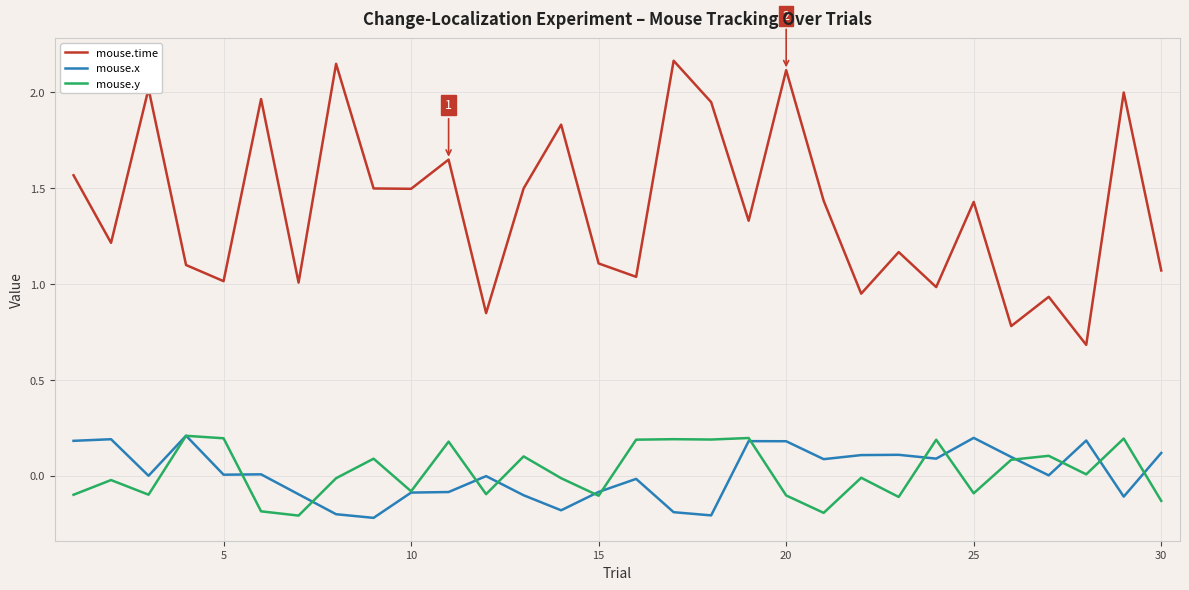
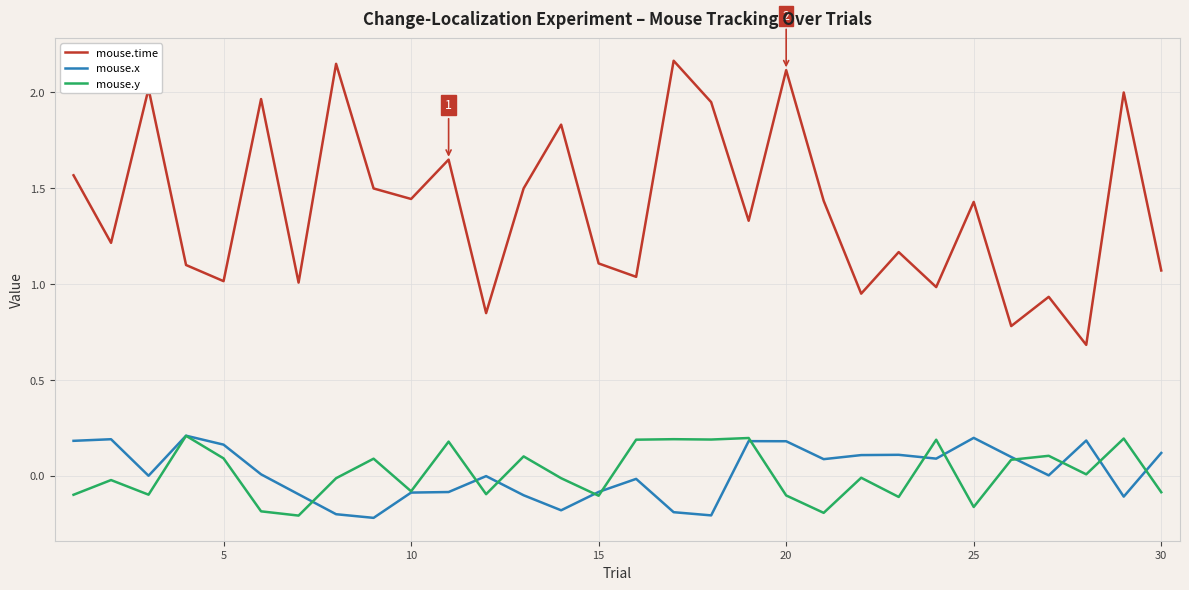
  {
    "mouse.time": {
      "5": 1.02,
-     "10": 1.50,
+     "10": 1.44,
      "15": 1.11,
      "25": 1.43,
      "30": 1.07
    },
    "mouse.x": {
-     "5": 0.01,
+     "5": 0.16,
      "15": -0.08,
      "20": 0.18,
      "25": 0.20,
      "30": 0.12
    },
    "mouse.y": {
-     "5": 0.20,
+     "5": 0.09,
      "15": -0.10,
      "20": -0.10,
-     "25": -0.09,
-     "30": -0.13
+     "25": -0.16,
+     "30": -0.09
    }
  }
